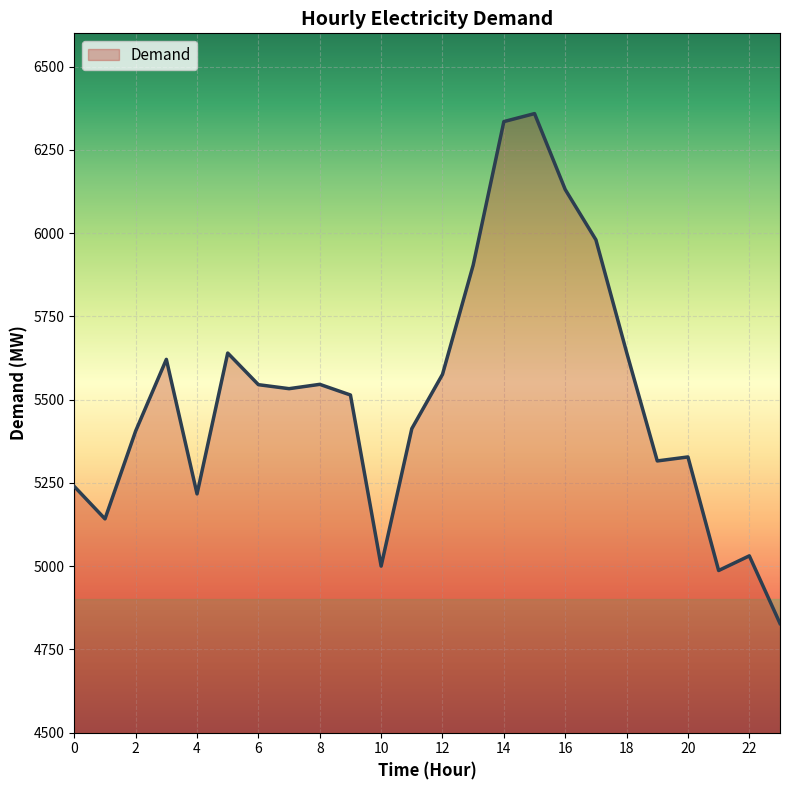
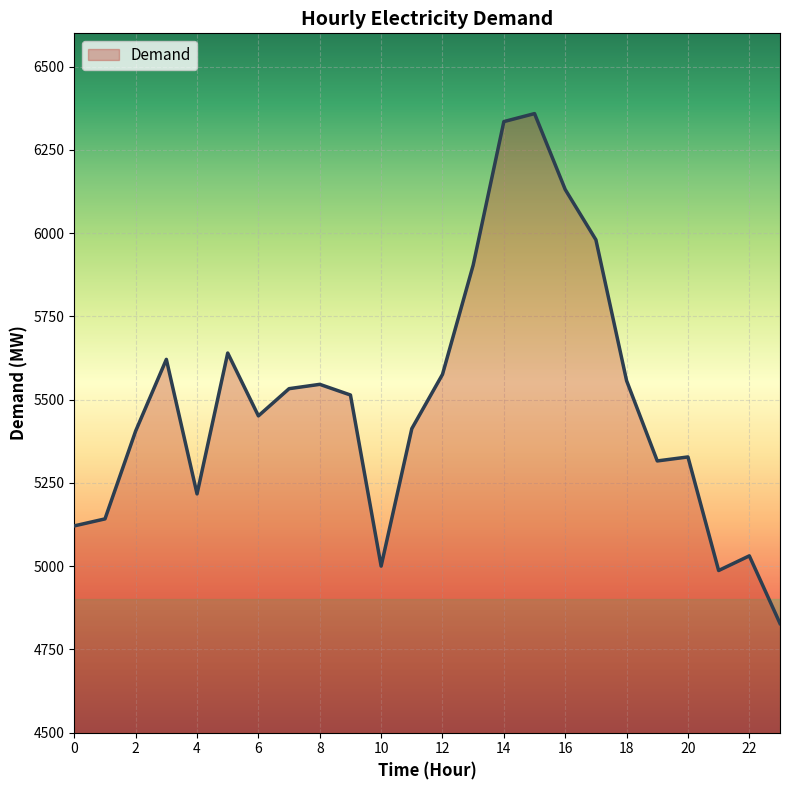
  {
-   "0": 5240,
+   "0": 5120,
    "2": 5410,
    "4": 5220,
-   "6": 5550,
+   "6": 5450,
    "8": 5550,
    "10": 5000,
    "12": 5580,
    "14": 6340,
    "16": 6130,
-   "18": 5640,
+   "18": 5560,
    "20": 5330,
    "22": 5030
  }
